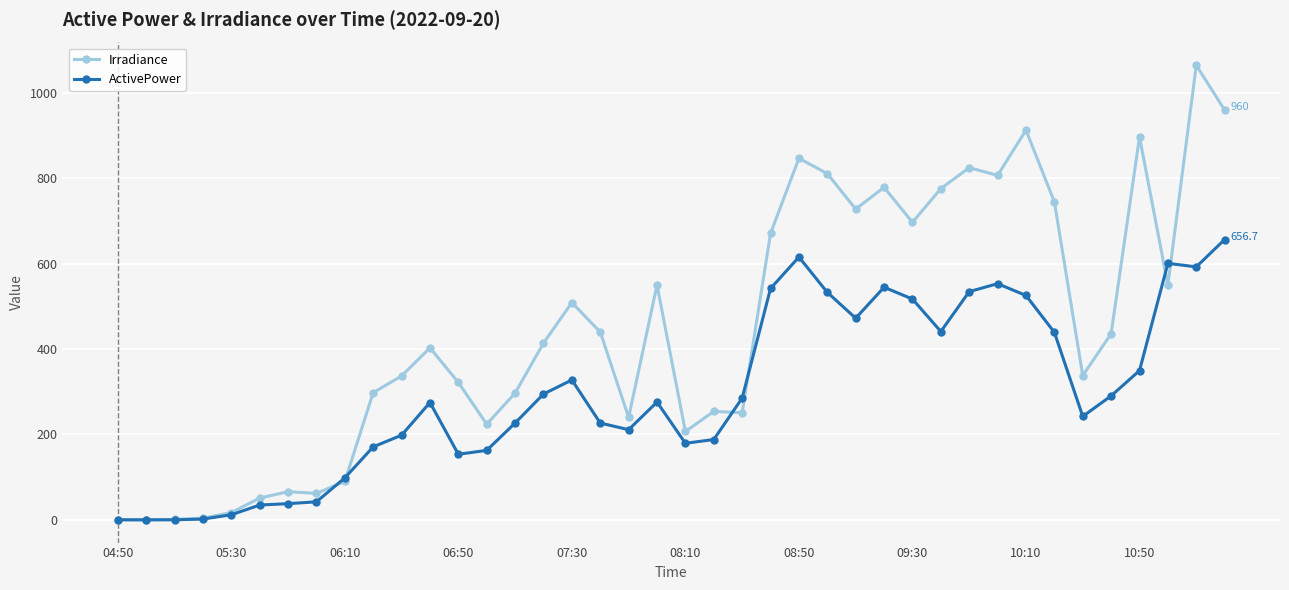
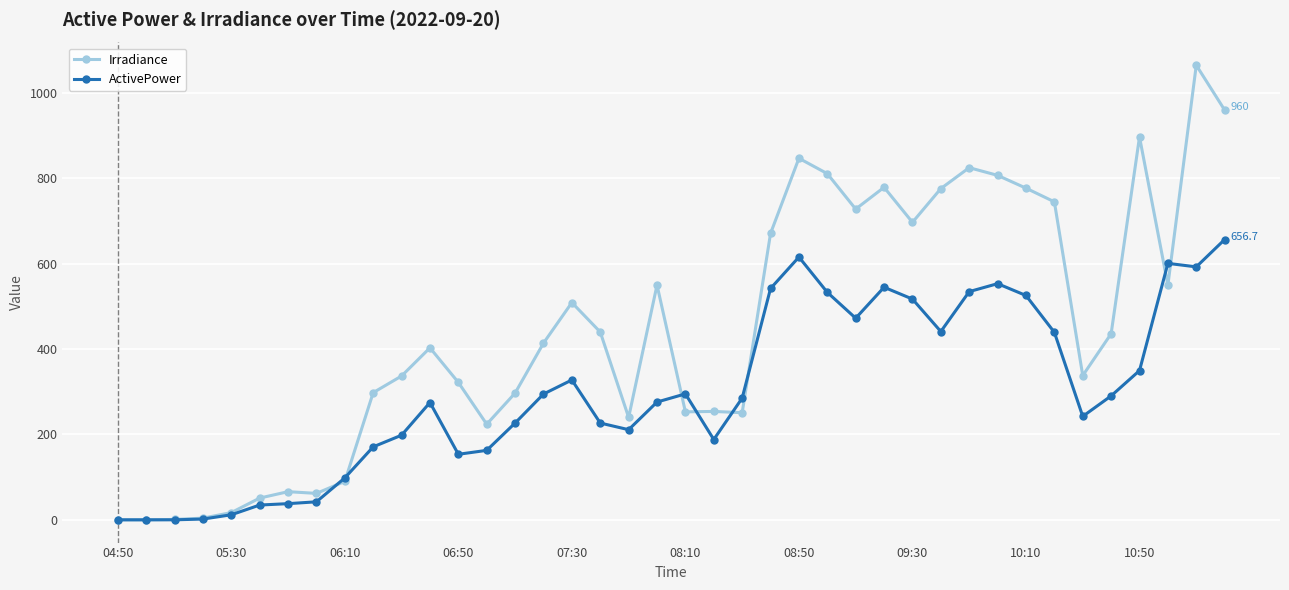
  {
    "Irradiance": {
      "06:10": 90,
      "06:50": 320,
      "07:30": 510,
-     "08:10": 210,
+     "08:10": 250,
      "08:50": 850,
      "09:30": 700,
-     "10:10": 910,
+     "10:10": 780,
      "10:50": 900
    },
    "ActivePower": {
      "06:10": 100,
      "06:50": 150,
      "07:30": 330,
-     "08:10": 180,
+     "08:10": 300,
      "08:50": 620,
      "09:30": 520,
      "10:10": 530,
      "10:50": 350
    }
  }
